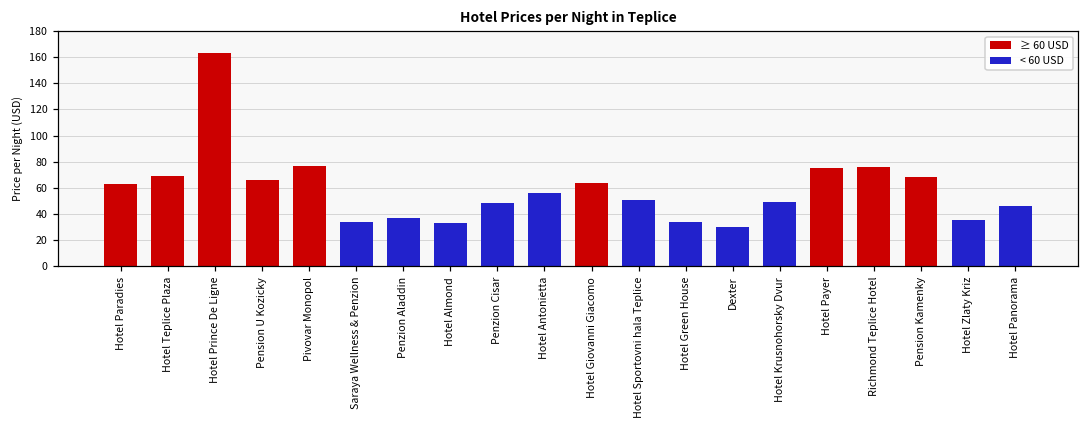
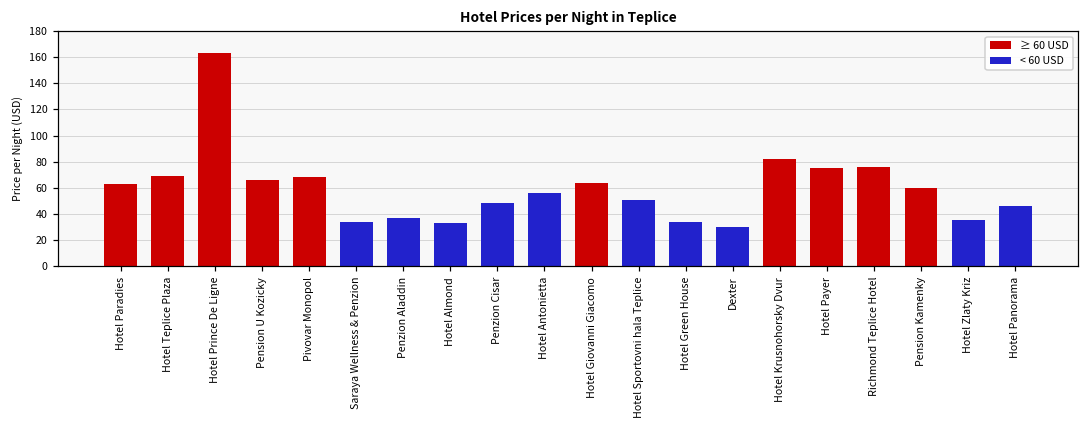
  {
    "Hotel Paradies": 63,
    "Hotel Teplice Plaza": 69,
    "Hotel Prince De Ligne": 163,
    "Pension U Kozicky": 66,
-   "Pivovar Monopol": 77,
+   "Pivovar Monopol": 68,
    "Saraya Wellness & Penzion": 34,
    "Penzion Aladdin": 37,
    "Hotel Almond": 33,
    "Penzion Cisar": 48,
    "Hotel Antonietta": 56,
    "Hotel Giovanni Giacomo": 64,
    "Hotel Sportovni hala Teplice": 51,
    "Hotel Green House": 34,
    "Dexter": 30,
-   "Hotel Krusnohorsky Dvur": 49,
+   "Hotel Krusnohorsky Dvur": 82,
    "Hotel Payer": 75,
    "Richmond Teplice Hotel": 76,
-   "Pension Kamenky": 68,
+   "Pension Kamenky": 60,
    "Hotel Zlaty Kriz": 35,
    "Hotel Panorama": 46
  }
